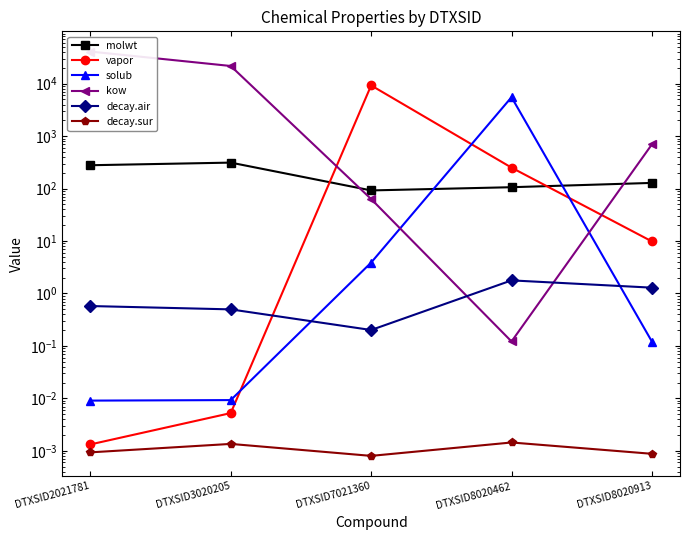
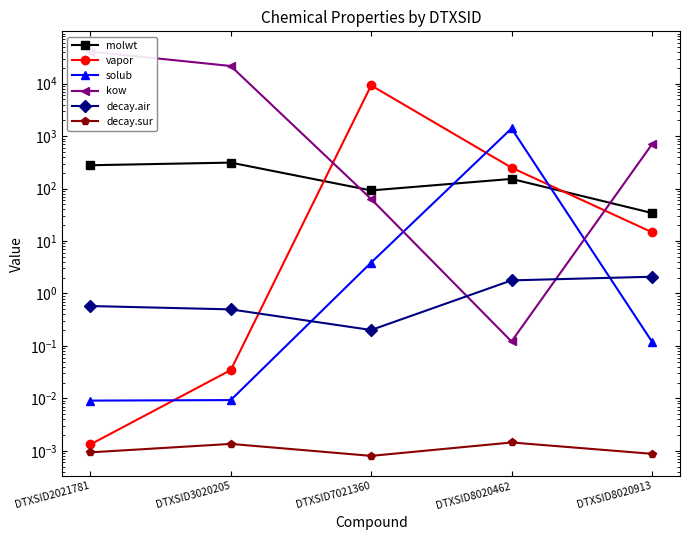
  {
    "molwt": {
      "DTXSID2021781": 300,
      "DTXSID3020205": 300,
      "DTXSID7021360": 90,
-     "DTXSID8020462": 110,
-     "DTXSID8020913": 130
+     "DTXSID8020462": 150,
+     "DTXSID8020913": 30
    },
    "vapor": {
      "DTXSID2021781": 0.0013,
-     "DTXSID3020205": 0.005,
+     "DTXSID3020205": 0.03,
      "DTXSID7021360": 9000,
      "DTXSID8020462": 300,
-     "DTXSID8020913": 10
+     "DTXSID8020913": 15
    },
    "solub": {
      "DTXSID2021781": 0.009,
      "DTXSID3020205": 0.009,
      "DTXSID7021360": 4,
-     "DTXSID8020462": 6000,
+     "DTXSID8020462": 1400,
      "DTXSID8020913": 0.12
    },
    "kow": {
      "DTXSID3020205": 22000,
      "DTXSID7021360": 60,
      "DTXSID8020462": 0.12,
      "DTXSID8020913": 700
    },
    "decay.air": {
      "DTXSID2021781": 0.6,
      "DTXSID3020205": 0.5,
      "DTXSID7021360": 0.2,
      "DTXSID8020462": 1.8,
-     "DTXSID8020913": 1.3
+     "DTXSID8020913": 2.1
    },
    "decay.sur": {
      "DTXSID2021781": 0.001,
      "DTXSID3020205": 0.0014,
      "DTXSID7021360": 0.0008,
      "DTXSID8020462": 0.0014,
      "DTXSID8020913": 0.0009
    }
  }
